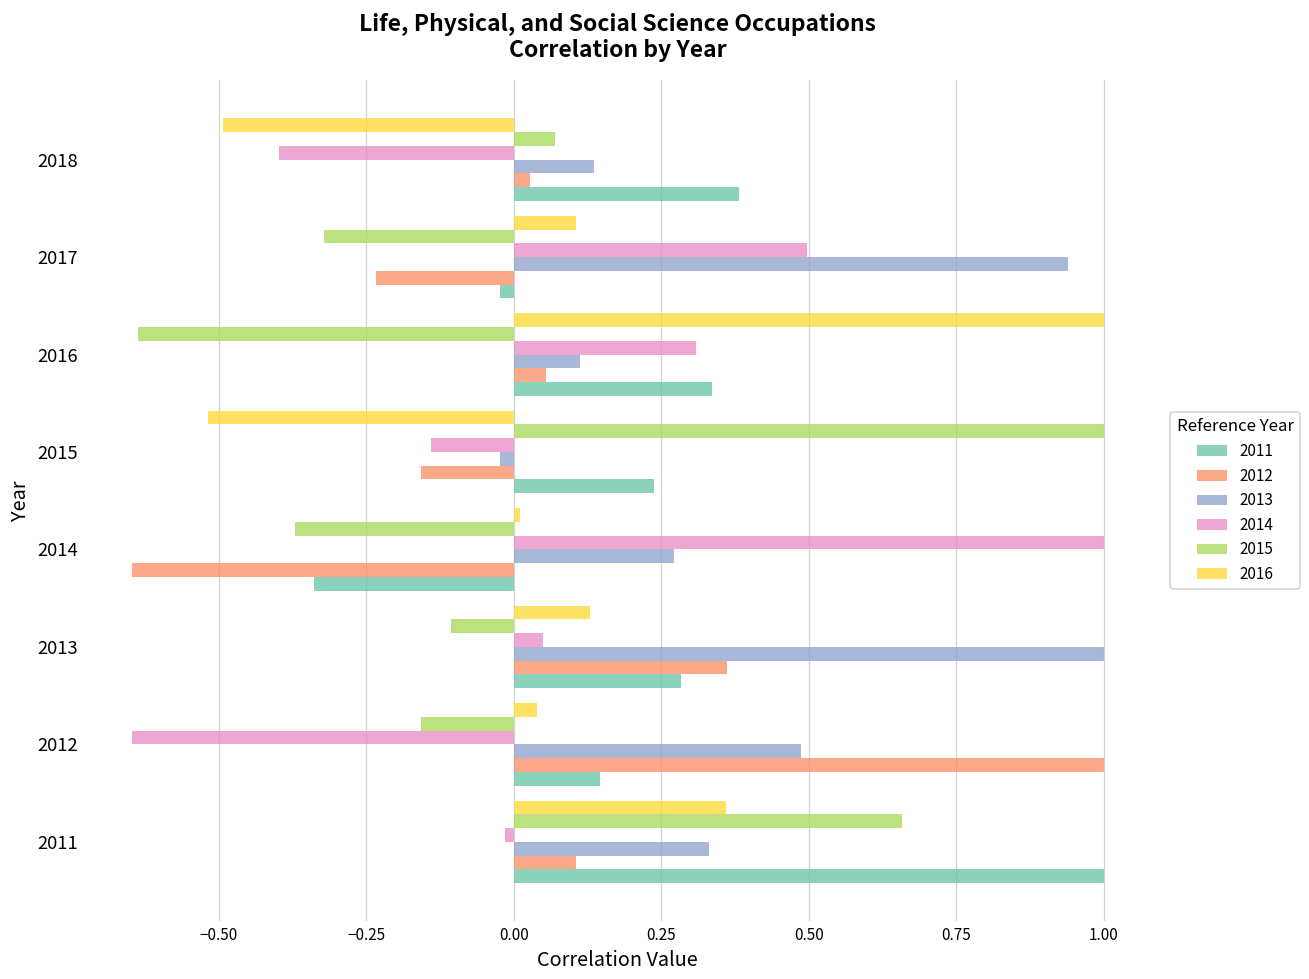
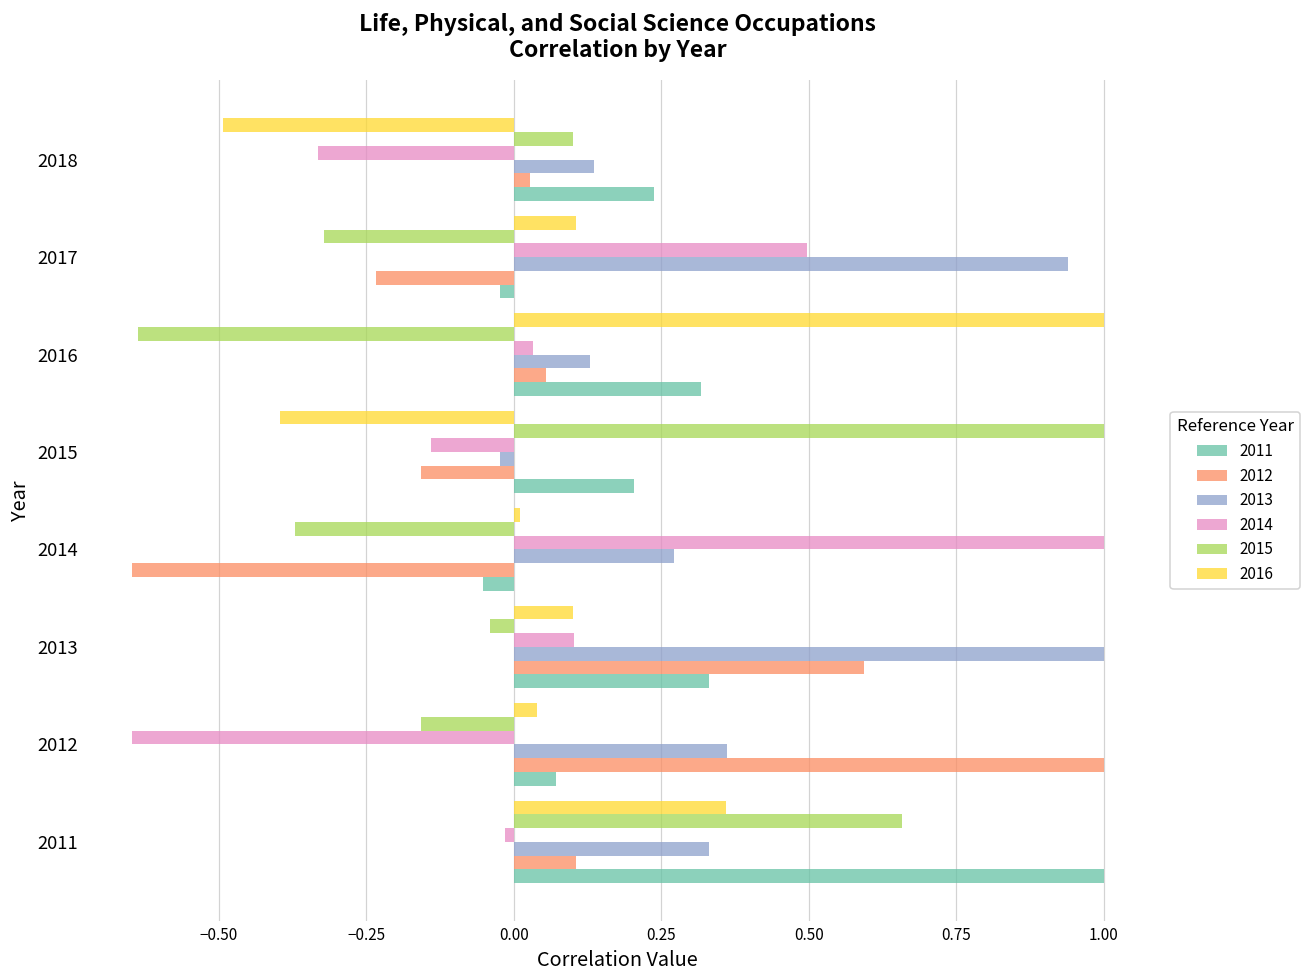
  {
    "2011": {
-     "2018": 0.38,
+     "2018": 0.24,
      "2017": -0.02,
-     "2016": 0.34,
-     "2015": 0.24,
-     "2014": -0.34,
-     "2013": 0.28,
-     "2012": 0.15,
+     "2016": 0.32,
+     "2015": 0.20,
+     "2014": -0.05,
+     "2013": 0.33,
+     "2012": 0.07,
      "2011": 1.00
    },
    "2012": {
      "2018": 0.03,
      "2017": -0.23,
      "2016": 0.05,
      "2015": -0.16,
      "2014": -0.65,
-     "2013": 0.36,
+     "2013": 0.59,
      "2012": 1.00,
      "2011": 0.11
    },
    "2013": {
      "2018": 0.14,
      "2017": 0.94,
-     "2016": 0.11,
+     "2016": 0.13,
      "2015": -0.02,
      "2014": 0.27,
      "2013": 1.00,
-     "2012": 0.49,
+     "2012": 0.36,
      "2011": 0.33
    },
    "2014": {
-     "2018": -0.40,
+     "2018": -0.33,
      "2017": 0.50,
-     "2016": 0.31,
+     "2016": 0.03,
      "2015": -0.14,
      "2014": 1.00,
-     "2013": 0.05,
+     "2013": 0.10,
      "2012": -0.65,
      "2011": -0.02
    },
    "2015": {
-     "2018": 0.07,
+     "2018": 0.10,
      "2017": -0.32,
      "2016": -0.64,
      "2015": 1.00,
      "2014": -0.37,
-     "2013": -0.11,
+     "2013": -0.04,
      "2012": -0.16,
      "2011": 0.66
    },
    "2016": {
      "2018": -0.49,
      "2017": 0.10,
      "2016": 1.00,
-     "2015": -0.52,
+     "2015": -0.40,
      "2014": 0.01,
-     "2013": 0.13,
+     "2013": 0.10,
      "2012": 0.04,
      "2011": 0.36
    }
  }
